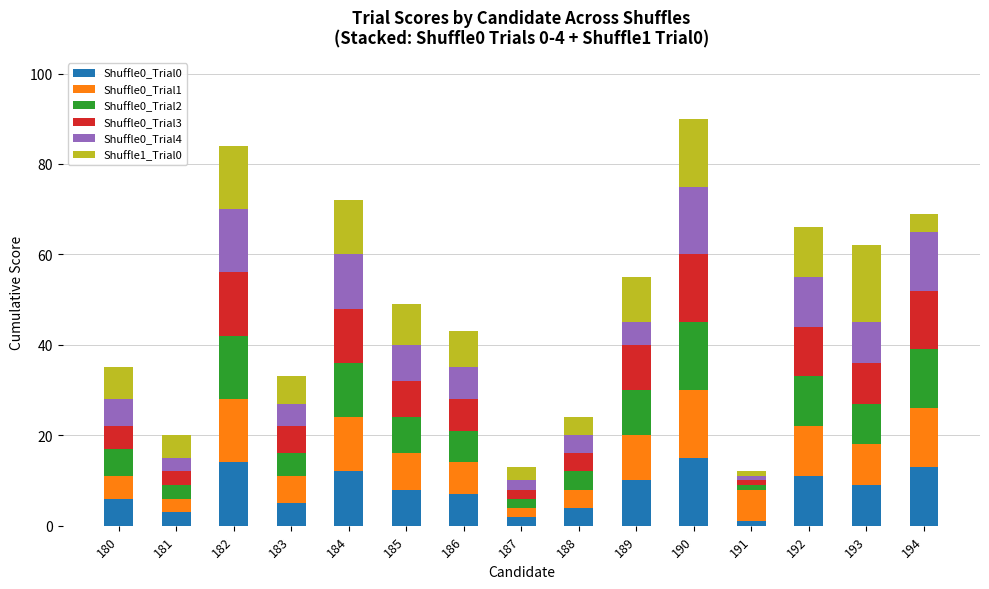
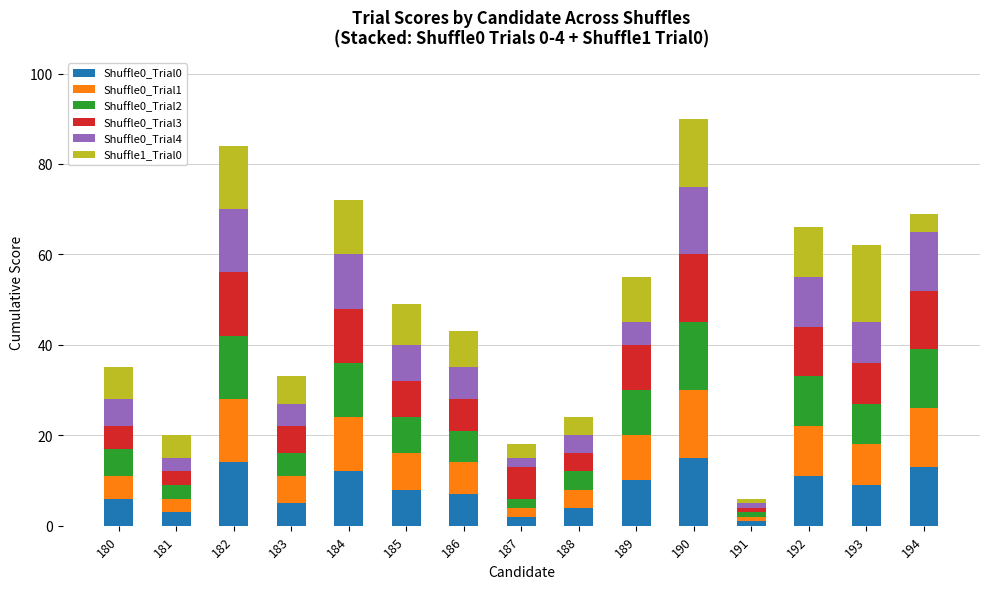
  {
    "Shuffle0_Trial0": {
      "180": 6,
      "181": 3,
      "182": 14,
      "183": 5,
      "184": 12,
      "185": 8,
      "186": 7,
      "187": 2,
      "188": 4,
      "189": 10,
      "190": 15,
      "191": 1,
      "192": 11,
      "193": 9,
      "194": 13
    },
    "Shuffle0_Trial1": {
      "180": 5,
      "181": 3,
      "182": 14,
      "183": 6,
      "184": 12,
      "185": 8,
      "186": 7,
      "187": 2,
      "188": 4,
      "189": 10,
      "190": 15,
-     "191": 7,
+     "191": 1,
      "192": 11,
      "193": 9,
      "194": 13
    },
    "Shuffle0_Trial2": {
      "180": 6,
      "181": 3,
      "182": 14,
      "183": 5,
      "184": 12,
      "185": 8,
      "186": 7,
      "187": 2,
      "188": 4,
      "189": 10,
      "190": 15,
      "191": 1,
      "192": 11,
      "193": 9,
      "194": 13
    },
    "Shuffle0_Trial3": {
      "180": 5,
      "181": 3,
      "182": 14,
      "183": 6,
      "184": 12,
      "185": 8,
      "186": 7,
-     "187": 2,
+     "187": 7,
      "188": 4,
      "189": 10,
      "190": 15,
      "191": 1,
      "192": 11,
      "193": 9,
      "194": 13
    },
    "Shuffle0_Trial4": {
      "180": 6,
      "181": 3,
      "182": 14,
      "183": 5,
      "184": 12,
      "185": 8,
      "186": 7,
      "187": 2,
      "188": 4,
      "189": 5,
      "190": 15,
      "191": 1,
      "192": 11,
      "193": 9,
      "194": 13
    },
    "Shuffle1_Trial0": {
      "180": 7,
      "181": 5,
      "182": 14,
      "183": 6,
      "184": 12,
      "185": 9,
      "186": 8,
      "187": 3,
      "188": 4,
      "189": 10,
      "190": 15,
      "191": 1,
      "192": 11,
      "193": 17,
      "194": 4
    }
  }
